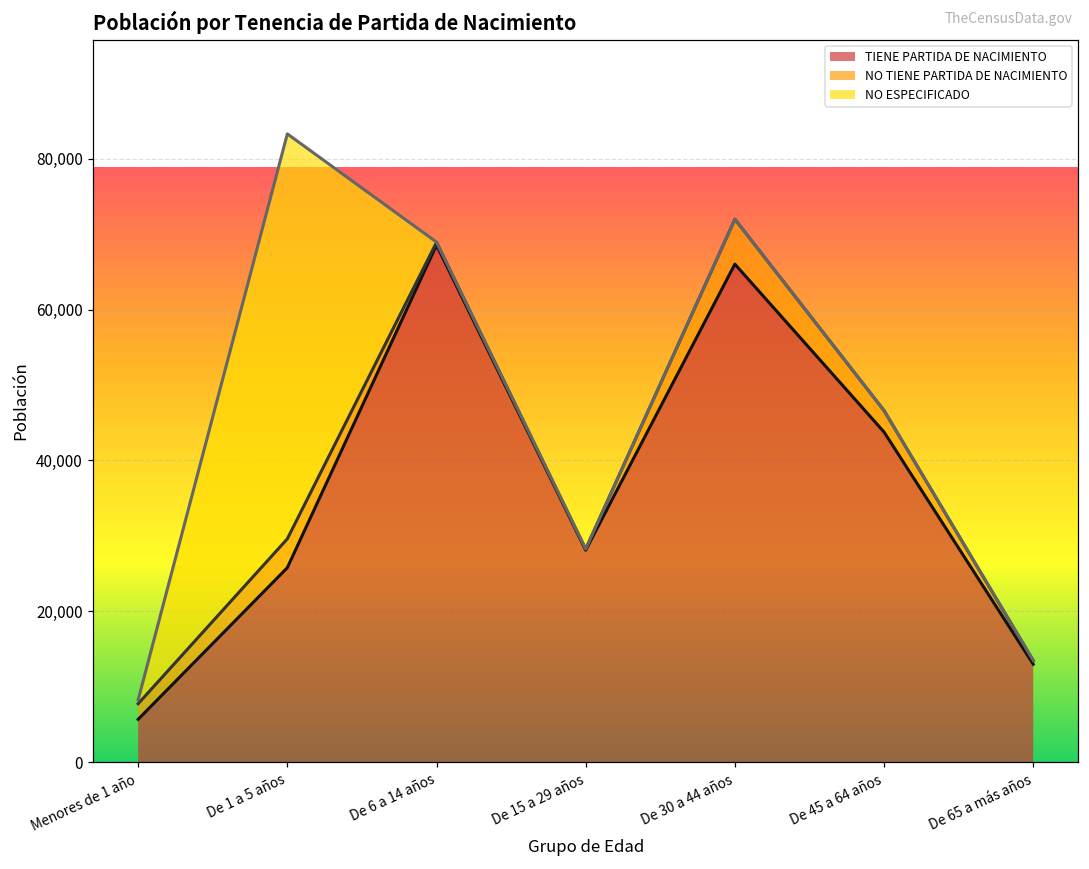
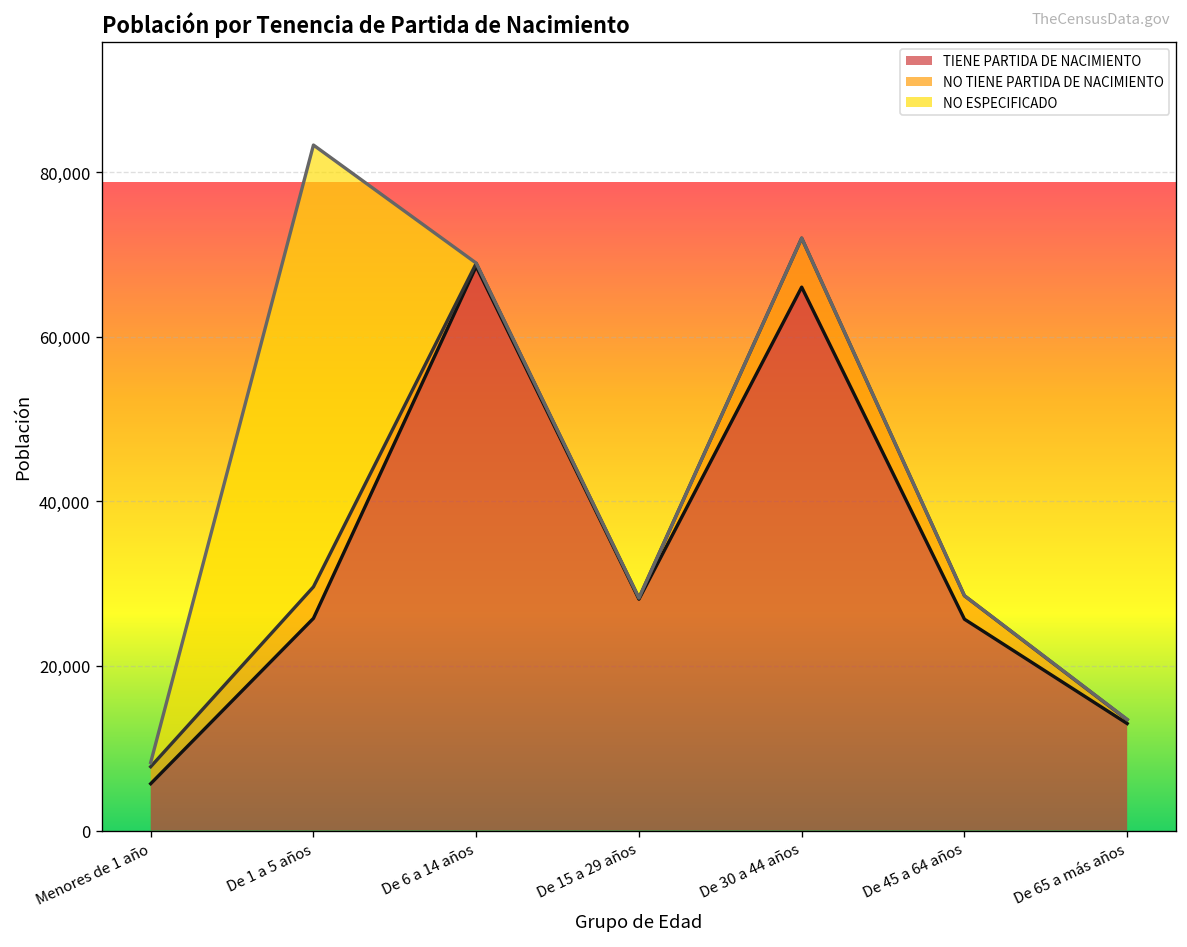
  {
    "TIENE PARTIDA DE NACIMIENTO": {
      "Menores de 1 año": "6,000",
      "De 1 a 5 años": "26,000",
      "De 30 a 44 años": "66,000",
-     "De 45 a 64 años": "44,000",
+     "De 45 a 64 años": "26,000",
      "De 65 a más años": "13,000"
    },
    "NO TIENE PARTIDA DE NACIMIENTO": {
      "Menores de 1 año": "2,000",
      "De 1 a 5 años": "4,000"
    },
    "NO ESPECIFICADO": {
      "Menores de 1 año": "1,000",
      "De 1 a 5 años": "54,000"
    }
  }
